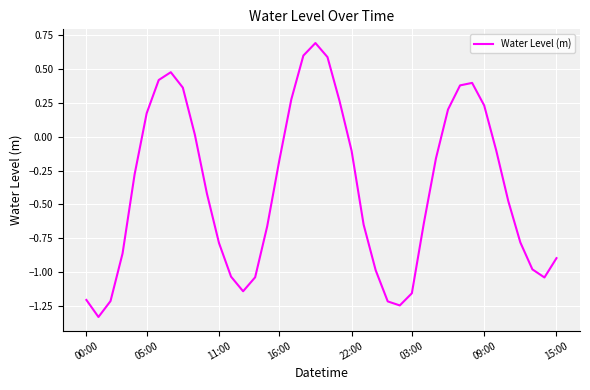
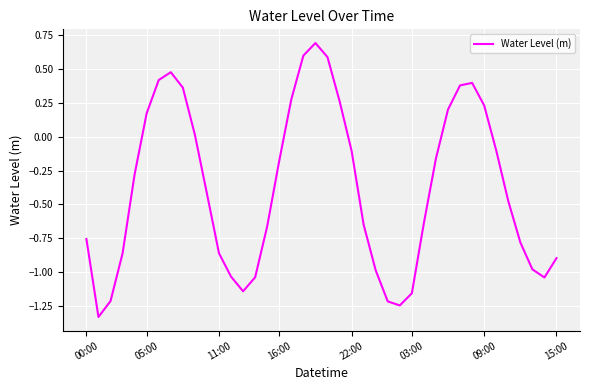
  {
-   "00:00": -1.21,
+   "00:00": -0.76,
    "05:00": 0.17,
-   "11:00": -0.79,
+   "11:00": -0.86,
    "16:00": -0.18,
    "22:00": -0.10,
    "03:00": -1.16,
    "09:00": 0.23,
    "15:00": -0.90
  }
